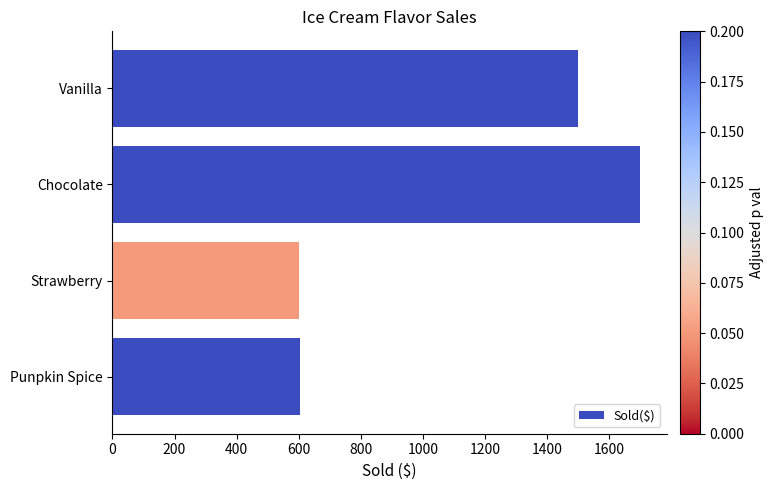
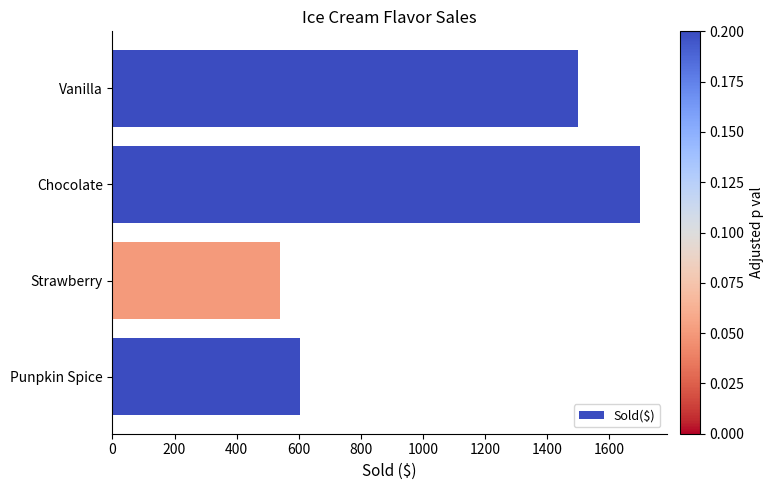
  {
    "Vanilla": 1500,
    "Chocolate": 1700,
-   "Strawberry": 600,
+   "Strawberry": 540,
    "Punpkin Spice": 610
  }
